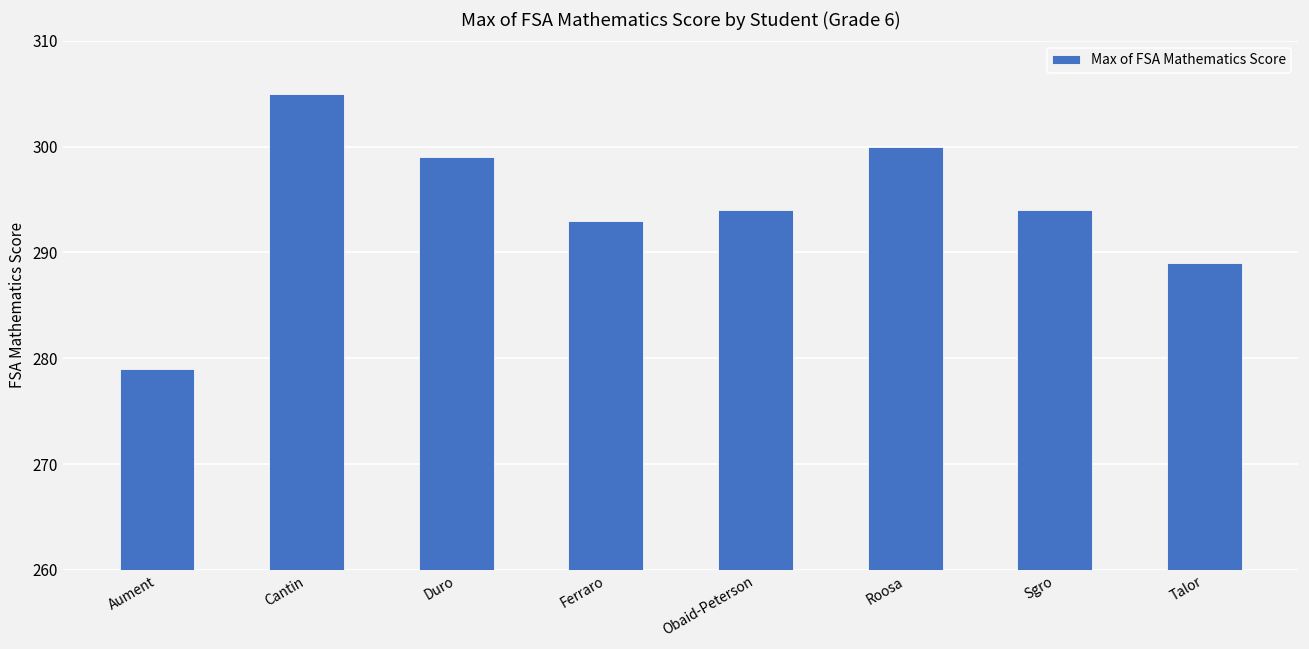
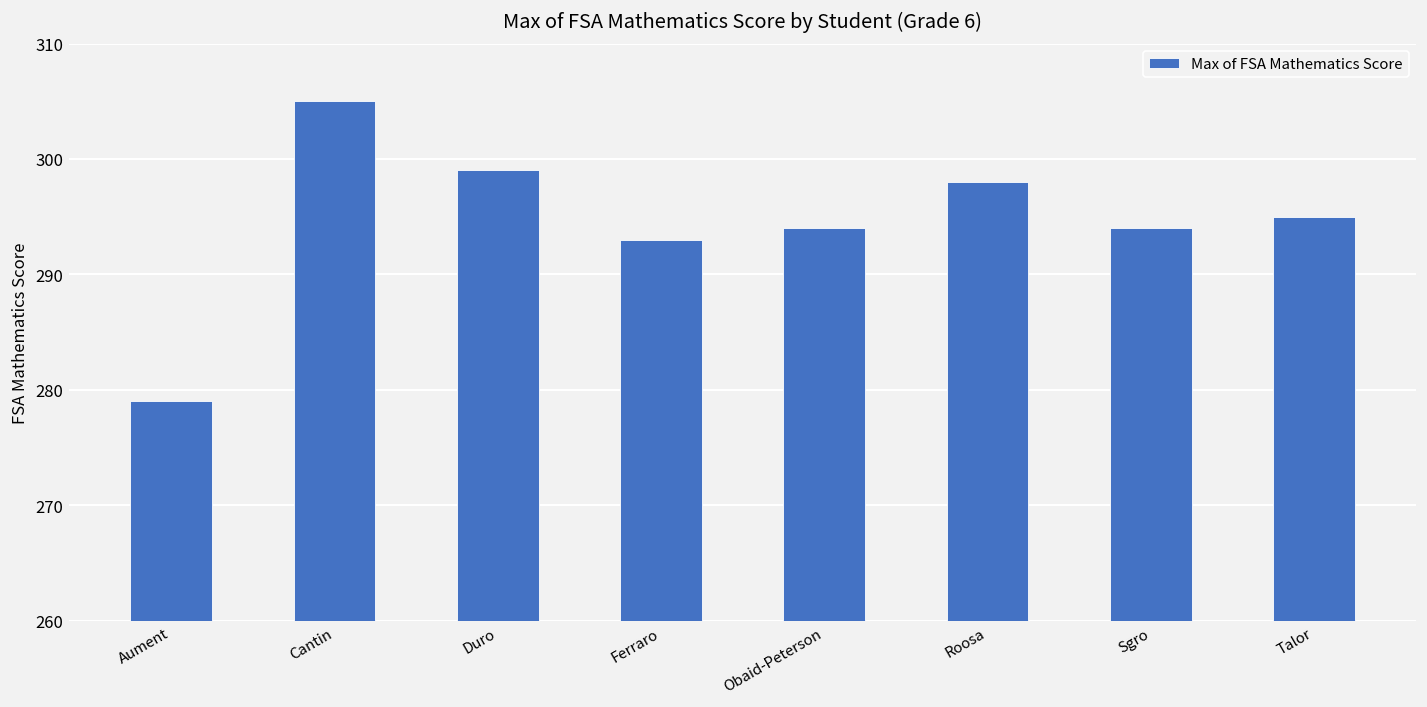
  {
    "Aument": 279,
    "Cantin": 305,
    "Duro": 299,
    "Ferraro": 293,
    "Obaid-Peterson": 294,
-   "Roosa": 300,
+   "Roosa": 298,
    "Sgro": 294,
-   "Talor": 289
+   "Talor": 295
  }
